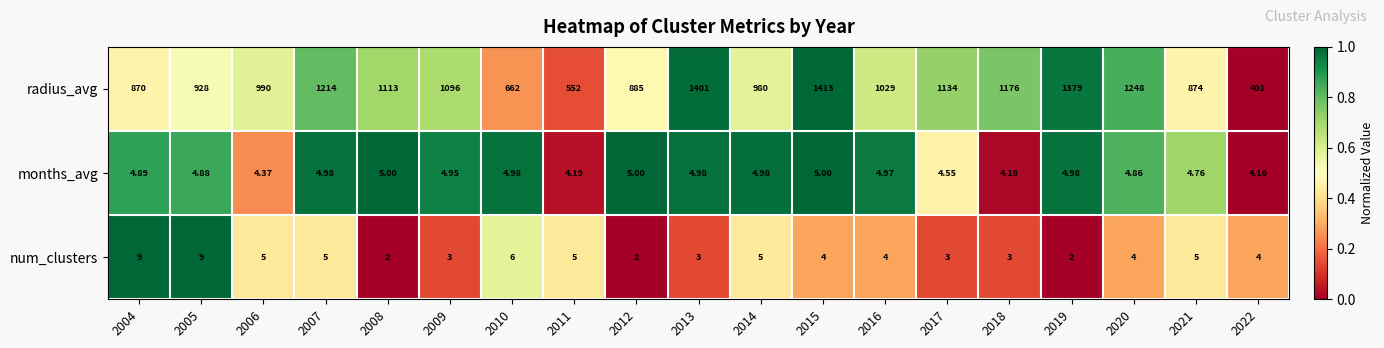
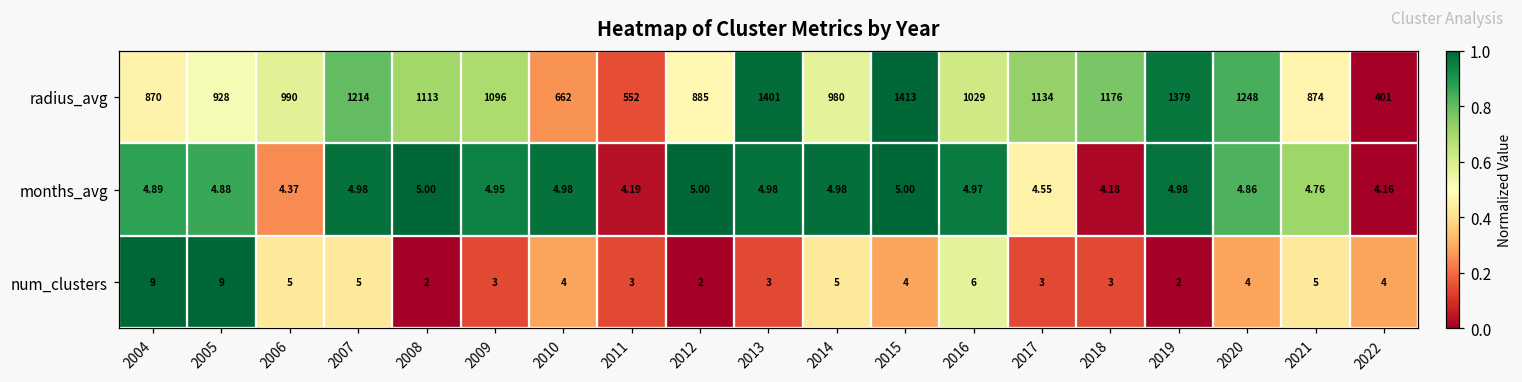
  {
    "radius_avg": {
      "2004": 870,
      "2005": 928,
      "2006": 990,
      "2007": 1214,
      "2008": 1113,
      "2009": 1096,
      "2010": 662,
      "2011": 552,
      "2012": 885,
      "2013": 1401,
      "2014": 980,
      "2015": 1413,
      "2016": 1029,
      "2017": 1134,
      "2018": 1176,
      "2019": 1379,
      "2020": 1248,
      "2021": 874,
      "2022": 401
    },
    "months_avg": {
      "2004": 4.89,
      "2005": 4.88,
      "2006": 4.37,
      "2007": 4.98,
      "2008": 5.00,
      "2009": 4.95,
      "2010": 4.98,
      "2011": 4.19,
      "2012": 5.00,
      "2013": 4.98,
      "2014": 4.98,
      "2015": 5.00,
      "2016": 4.97,
      "2017": 4.55,
      "2018": 4.18,
      "2019": 4.98,
      "2020": 4.86,
      "2021": 4.76,
      "2022": 4.16
    },
    "num_clusters": {
      "2004": 9,
      "2005": 9,
      "2006": 5,
      "2007": 5,
      "2008": 2,
      "2009": 3,
-     "2010": 6,
-     "2011": 5,
+     "2010": 4,
+     "2011": 3,
      "2012": 2,
      "2013": 3,
      "2014": 5,
      "2015": 4,
-     "2016": 4,
+     "2016": 6,
      "2017": 3,
      "2018": 3,
      "2019": 2,
      "2020": 4,
      "2021": 5,
      "2022": 4
    }
  }
